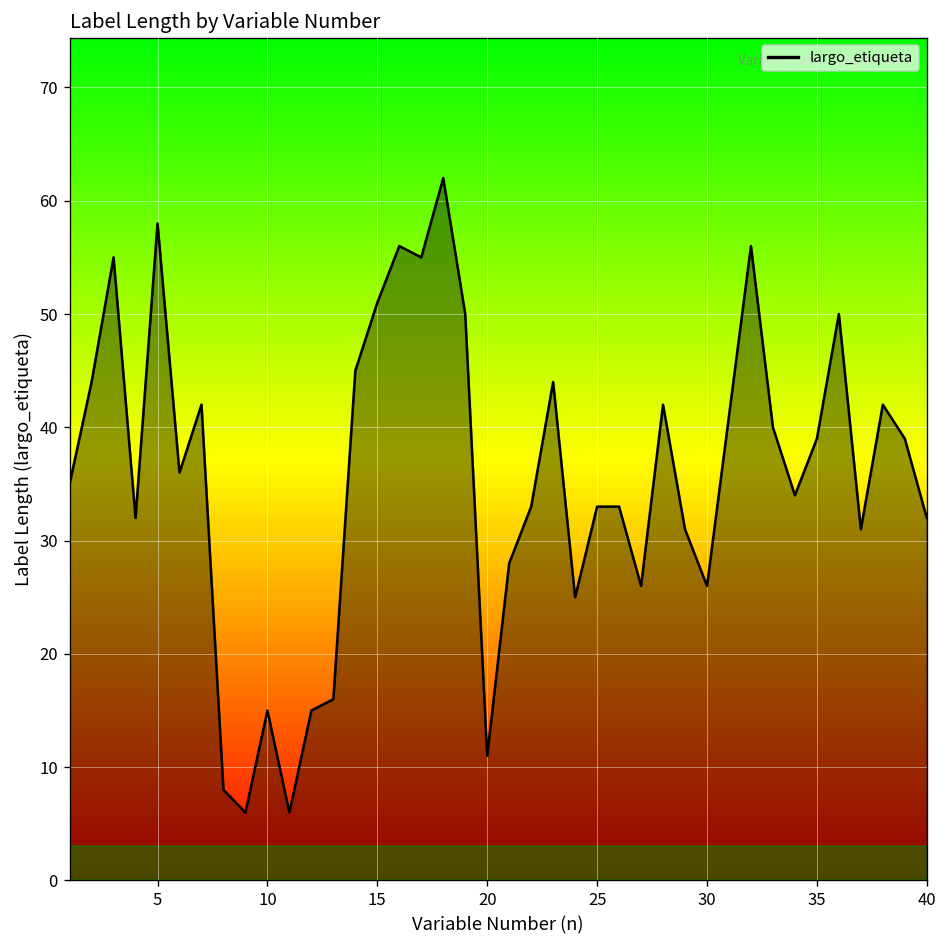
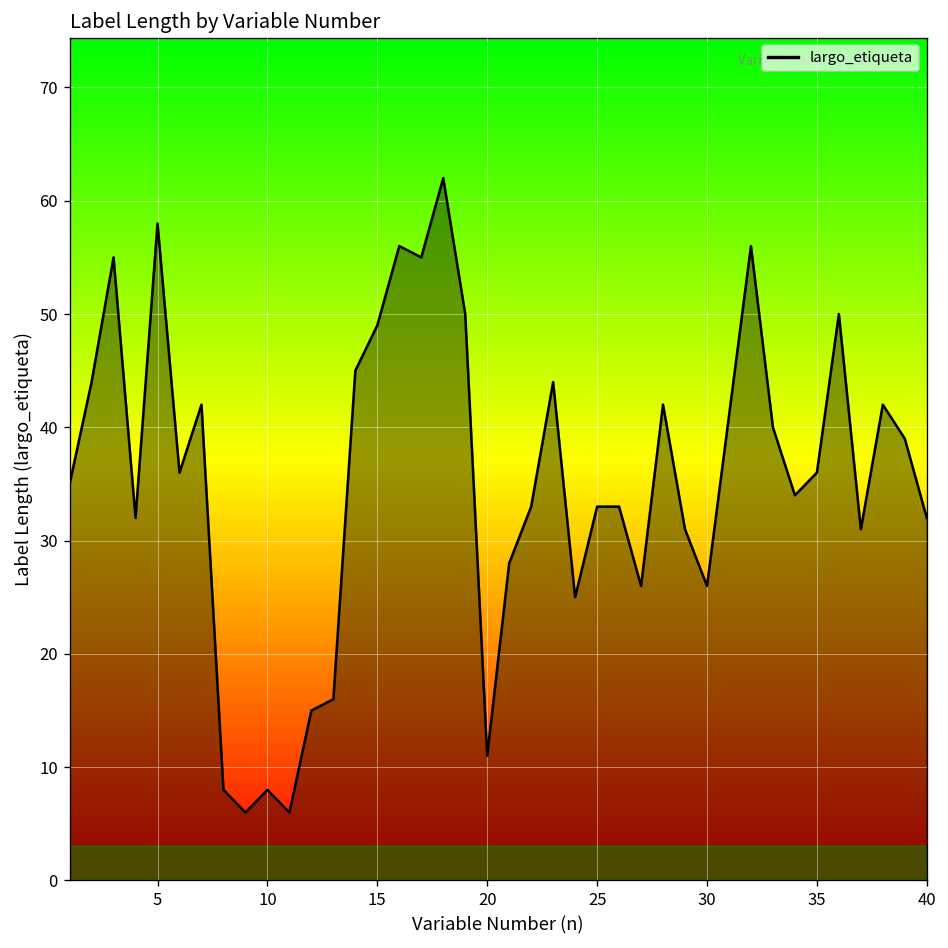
  {
    "5": 58,
-   "10": 15,
-   "15": 51,
+   "10": 8,
+   "15": 49,
    "20": 11,
    "25": 33,
    "30": 26,
-   "35": 39,
+   "35": 36,
    "40": 32
  }
